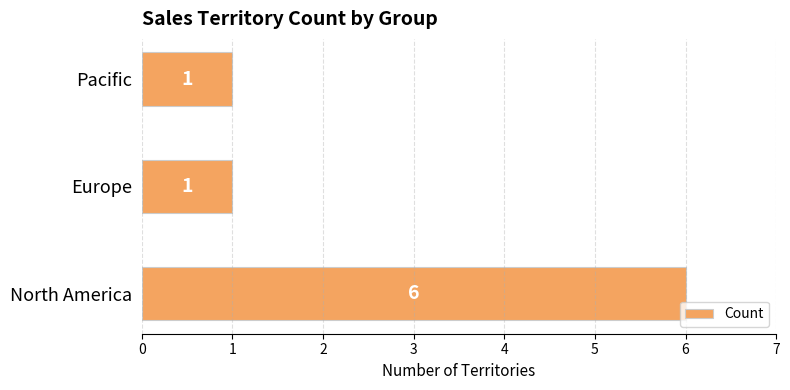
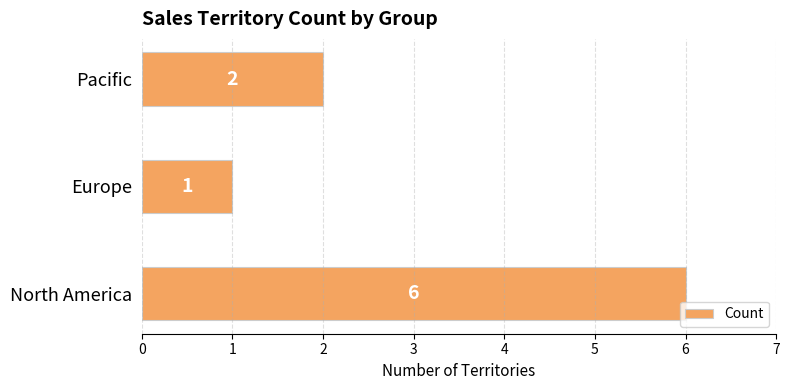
  {
-   "Pacific": 1,
+   "Pacific": 2,
    "Europe": 1,
    "North America": 6
  }
